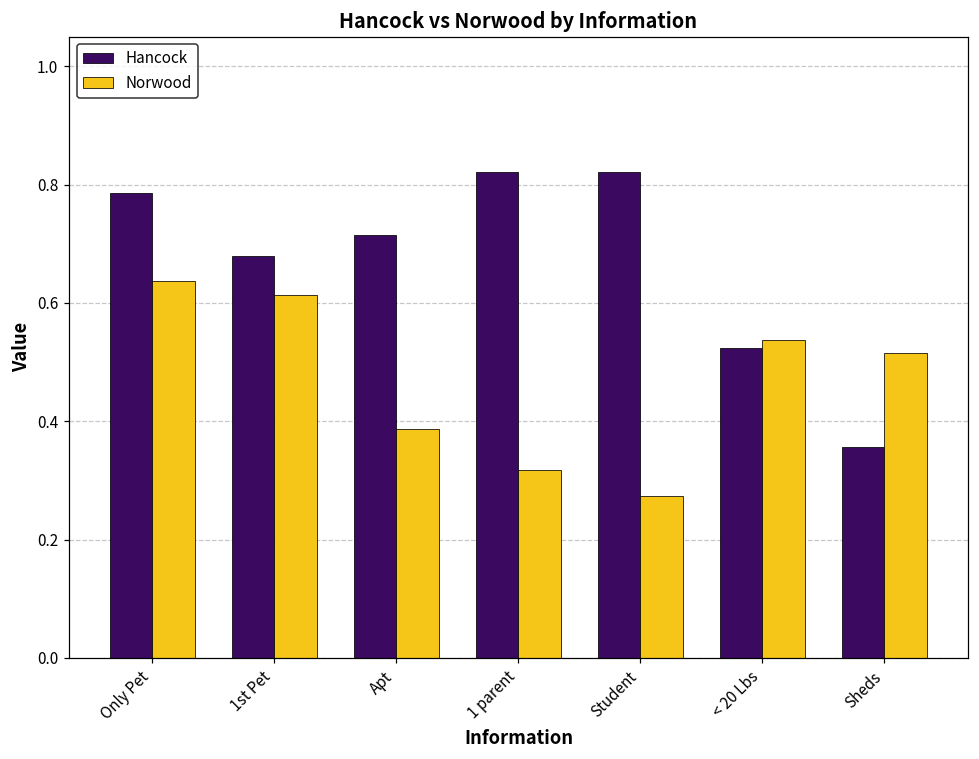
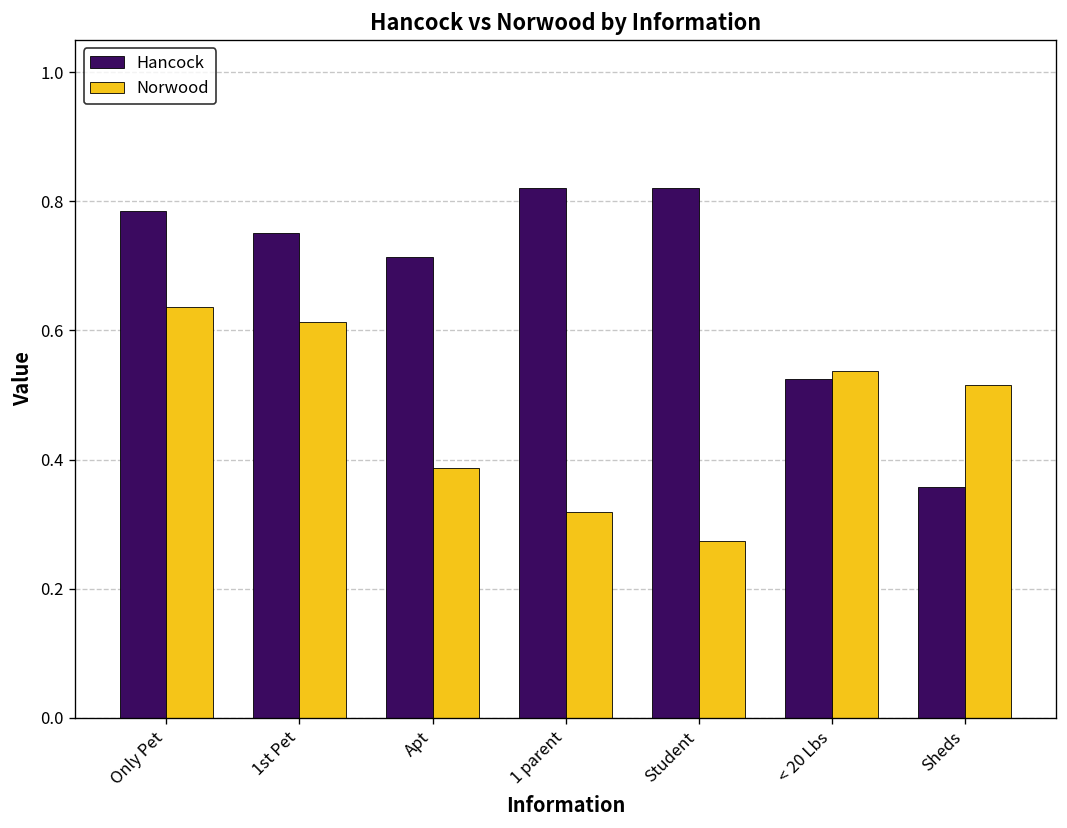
  {
    "Hancock": {
      "Only Pet": 0.79,
-     "1st Pet": 0.68,
+     "1st Pet": 0.75,
      "Apt": 0.71,
      "1 parent": 0.82,
      "Student": 0.82,
      "< 20 Lbs": 0.52,
      "Sheds": 0.36
    },
    "Norwood": {
      "Only Pet": 0.64,
      "1st Pet": 0.61,
      "Apt": 0.39,
      "1 parent": 0.32,
      "Student": 0.27,
      "< 20 Lbs": 0.54,
      "Sheds": 0.52
    }
  }
